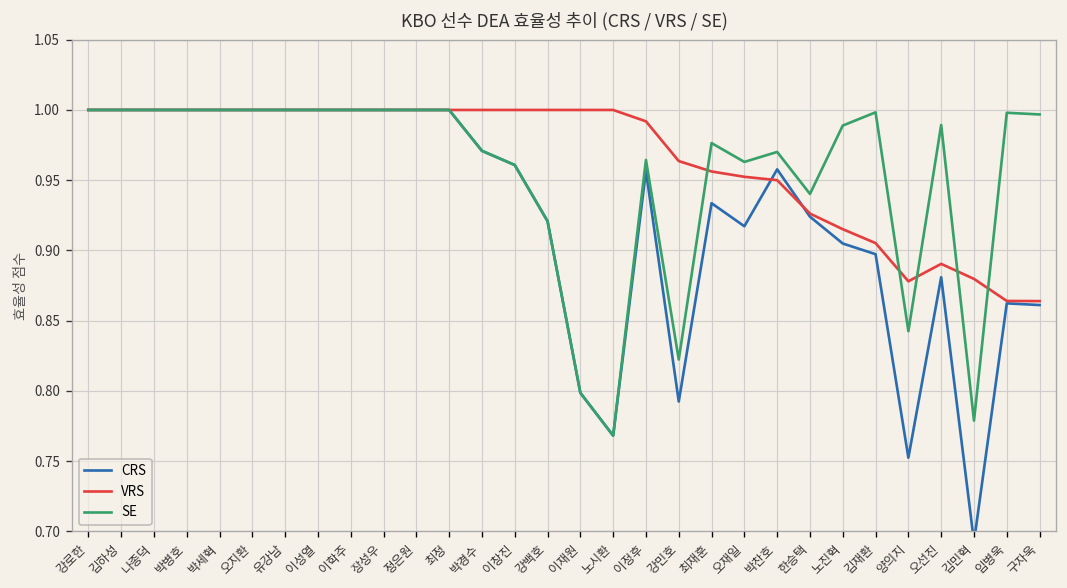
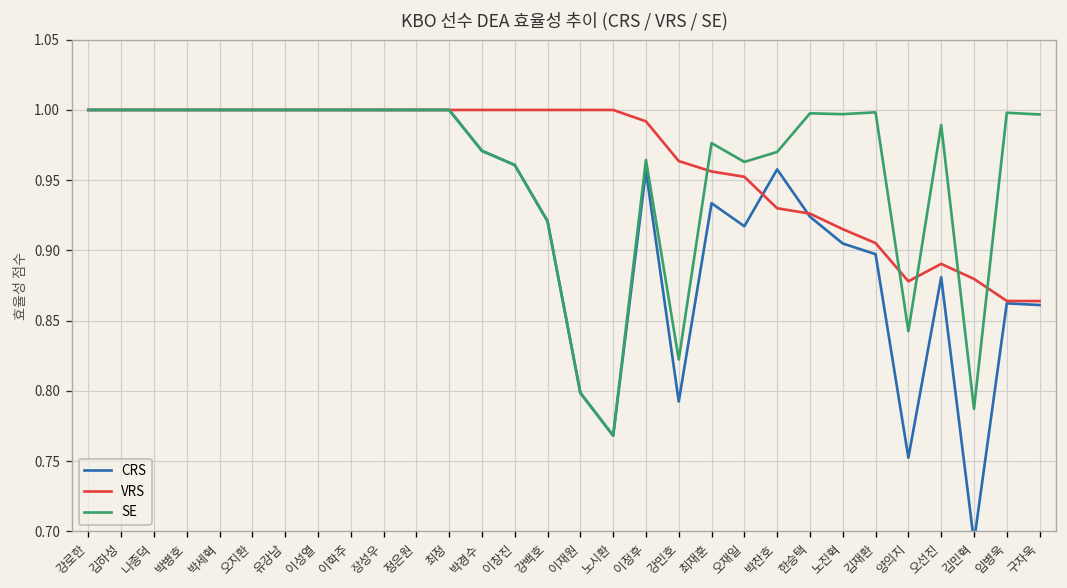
  {
    "CRS": {
      "이정후": 0.957,
      "강민호": 0.792,
      "최재훈": 0.934,
      "오재일": 0.917,
      "박찬호": 0.958,
      "한승택": 0.924,
      "노진혁": 0.905,
      "김재환": 0.897,
      "양의지": 0.752,
      "오선진": 0.881,
      "구자욱": 0.861
    },
    "VRS": {
      "박경수": 1.00,
      "이창진": 1.00,
      "강백호": 1.00,
      "이재원": 1.00,
      "노시환": 1.00,
      "이정후": 0.99,
      "강민호": 0.964,
      "최재훈": 0.956,
      "오재일": 0.952,
-     "박찬호": 0.95,
+     "박찬호": 0.93,
      "한승택": 0.926,
      "노진혁": 0.915,
      "김재환": 0.905,
      "양의지": 0.88,
      "오선진": 0.89,
      "김민혁": 0.88,
      "구자욱": 0.864
    },
    "SE": {
      "이정후": 0.964,
      "강민호": 0.822,
      "최재훈": 0.976,
      "오재일": 0.963,
      "박찬호": 0.970,
-     "한승택": 0.940,
-     "노진혁": 0.989,
+     "한승택": 0.998,
+     "노진혁": 0.997,
      "김재환": 0.998,
      "양의지": 0.843,
      "오선진": 0.989,
-     "김민혁": 0.779,
+     "김민혁": 0.787,
      "임병욱": 0.998,
      "구자욱": 0.997
    }
  }
